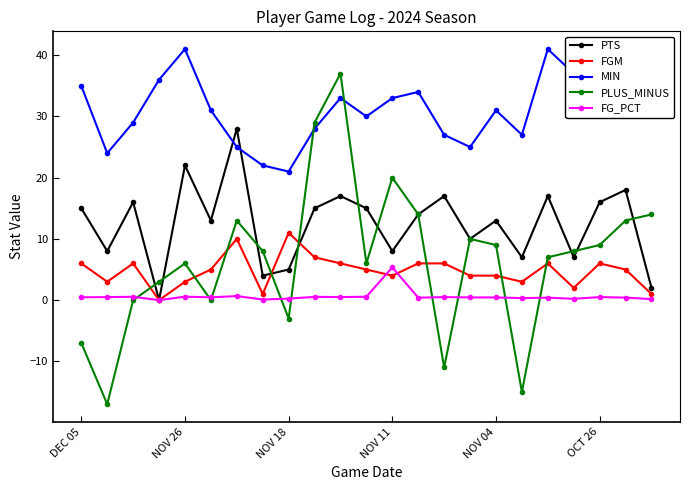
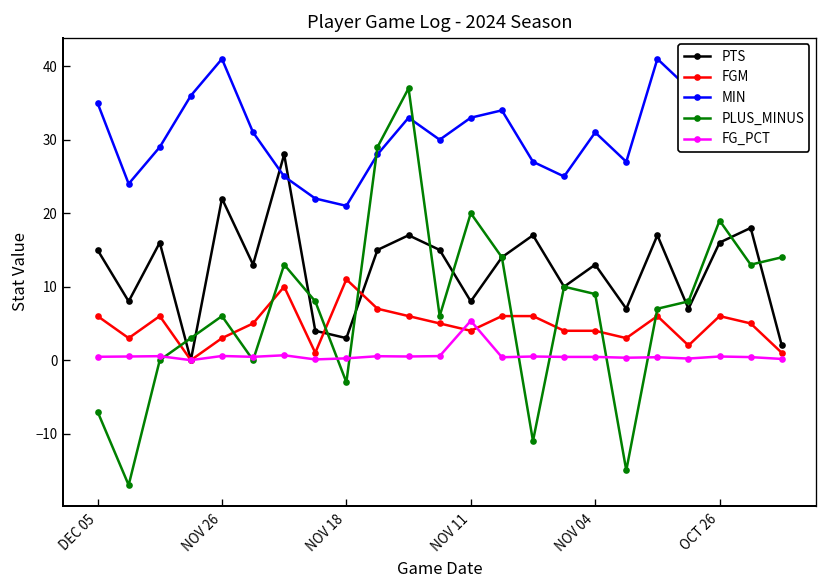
  {
    "PTS": {
      "DEC 05": 15,
      "NOV 26": 22,
-     "NOV 18": 5,
+     "NOV 18": 3,
      "NOV 11": 8,
      "NOV 04": 13,
      "OCT 26": 16
    },
    "FGM": {
      "DEC 05": 6,
      "NOV 26": 3,
      "NOV 18": 11,
      "NOV 11": 4,
      "NOV 04": 4,
      "OCT 26": 6
    },
    "MIN": {
      "DEC 05": 35,
      "NOV 26": 41,
      "NOV 18": 21,
      "NOV 11": 33,
      "NOV 04": 31
    },
    "PLUS_MINUS": {
      "DEC 05": -7,
      "NOV 26": 6,
      "NOV 18": -3,
      "NOV 11": 20,
      "NOV 04": 9,
-     "OCT 26": 9
+     "OCT 26": 19
    },
    "FG_PCT": {
      "DEC 05": 0,
      "NOV 26": 1,
      "NOV 18": 0,
      "NOV 11": 5,
      "NOV 04": 0,
      "OCT 26": 1
    }
  }
